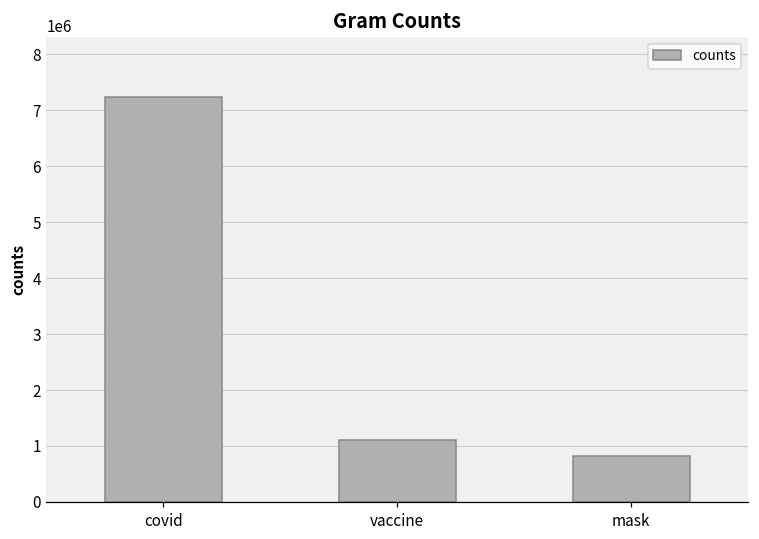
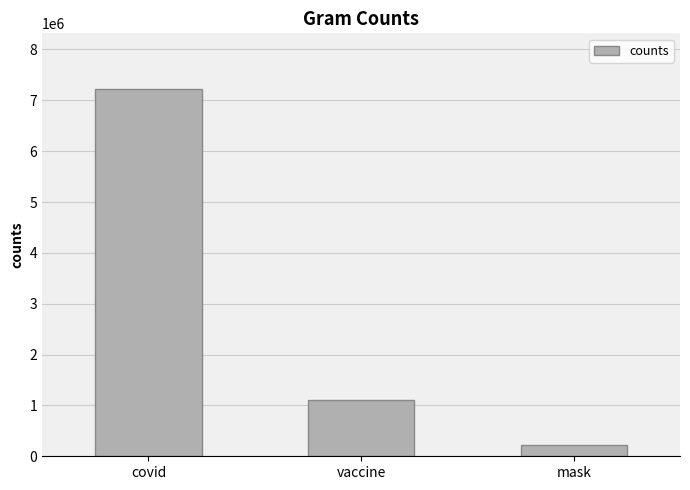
  {
    "covid": 7200000,
    "vaccine": 1100000,
-   "mask": 800000
+   "mask": 200000
  }
